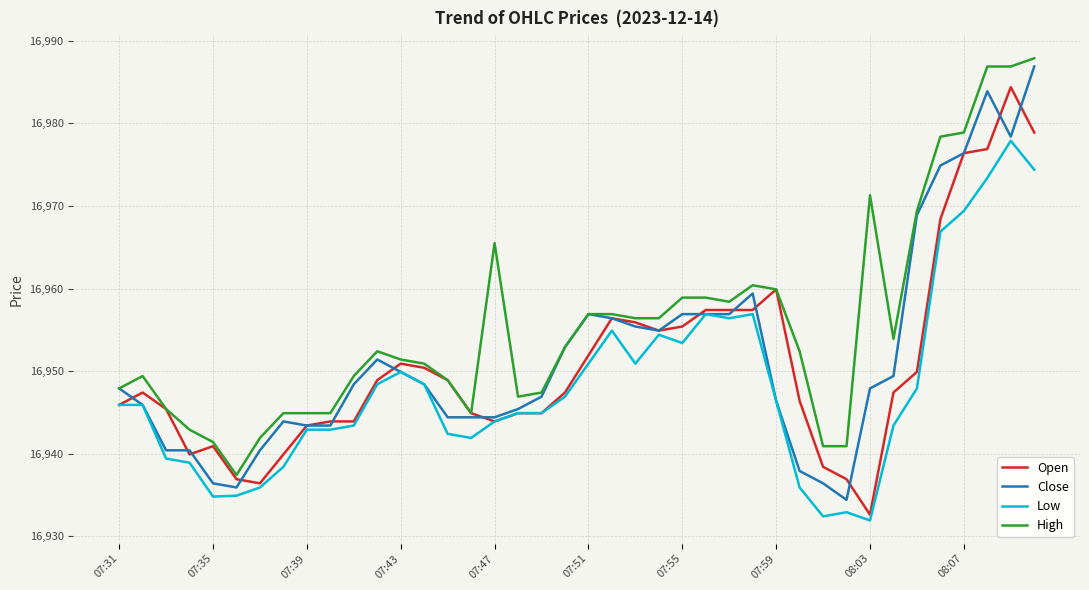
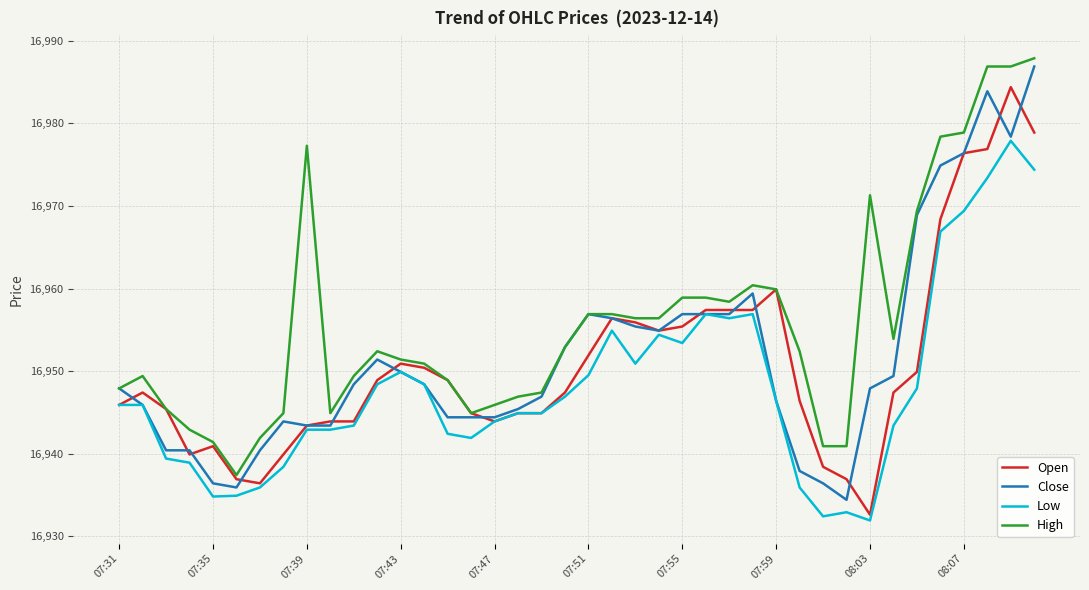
  {
    "Open": {
      "07:35": "16,941",
      "07:43": "16,951",
      "07:51": "16,952",
      "07:55": "16,955",
      "08:03": "16,933"
    },
    "Close": {
      "07:35": "16,936",
      "07:47": "16,944",
      "07:55": "16,957",
      "08:03": "16,948"
    },
    "Low": {
      "07:35": "16,935",
      "07:39": "16,943",
-     "07:51": "16,951",
+     "07:51": "16,950",
      "07:55": "16,953",
      "08:03": "16,932",
      "08:07": "16,969"
    },
    "High": {
      "07:35": "16,941",
-     "07:39": "16,945",
+     "07:39": "16,977",
      "07:43": "16,951",
-     "07:47": "16,966",
+     "07:47": "16,946",
      "07:55": "16,959",
      "08:03": "16,971",
      "08:07": "16,979"
    }
  }
